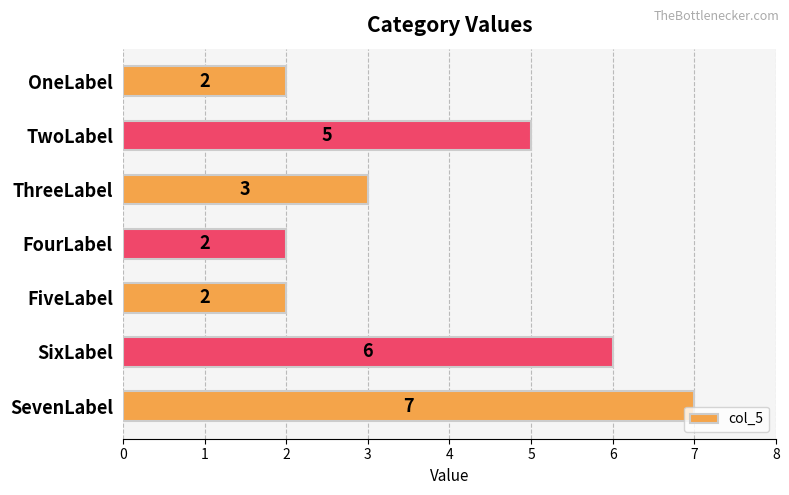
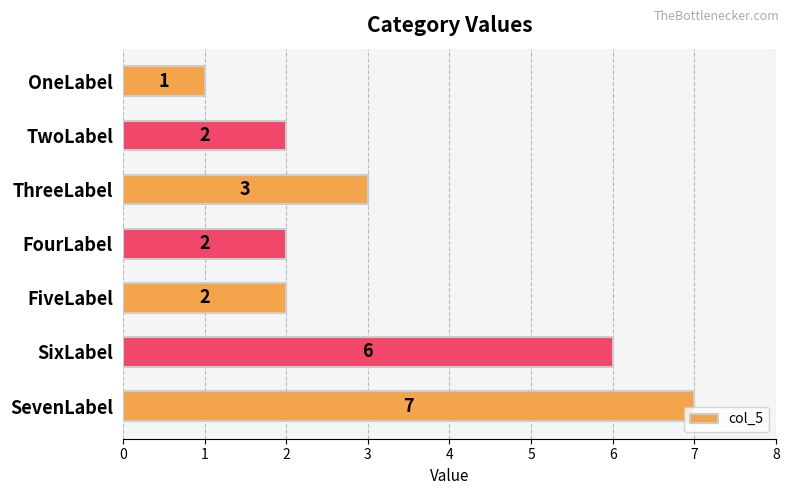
  {
-   "OneLabel": 2,
-   "TwoLabel": 5,
+   "OneLabel": 1,
+   "TwoLabel": 2,
    "ThreeLabel": 3,
    "FourLabel": 2,
    "FiveLabel": 2,
    "SixLabel": 6,
    "SevenLabel": 7
  }
